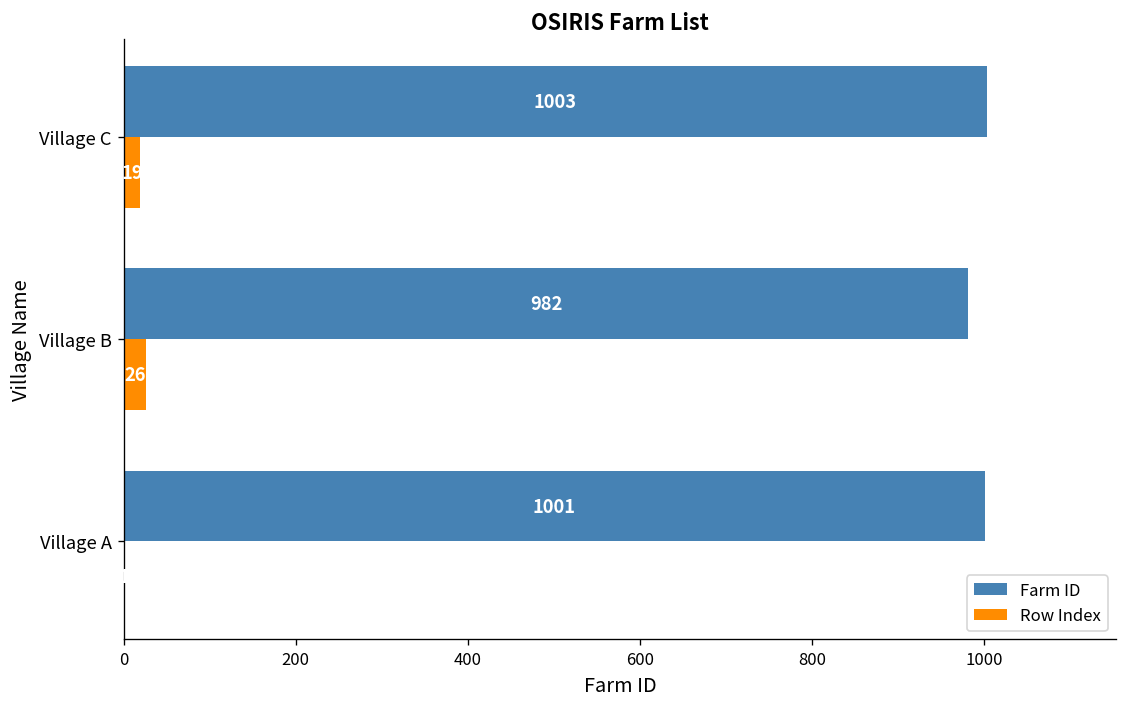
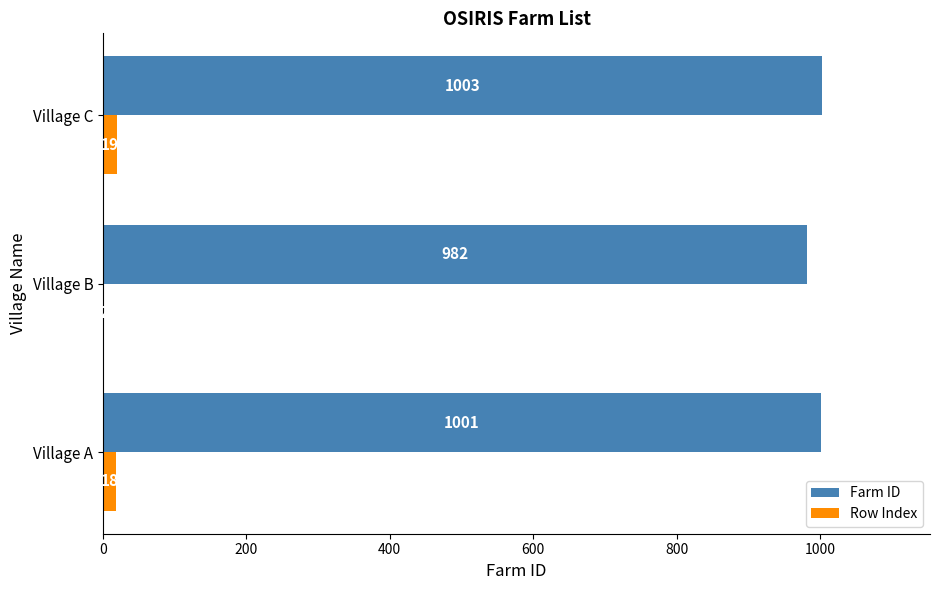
  {
    "Farm ID": {
      "Village C": 1003,
      "Village B": 982,
      "Village A": 1001
    },
    "Row Index": {
-     "Village B": 30,
-     "Village A": 0
+     "Village B": 0,
+     "Village A": 20
    }
  }
